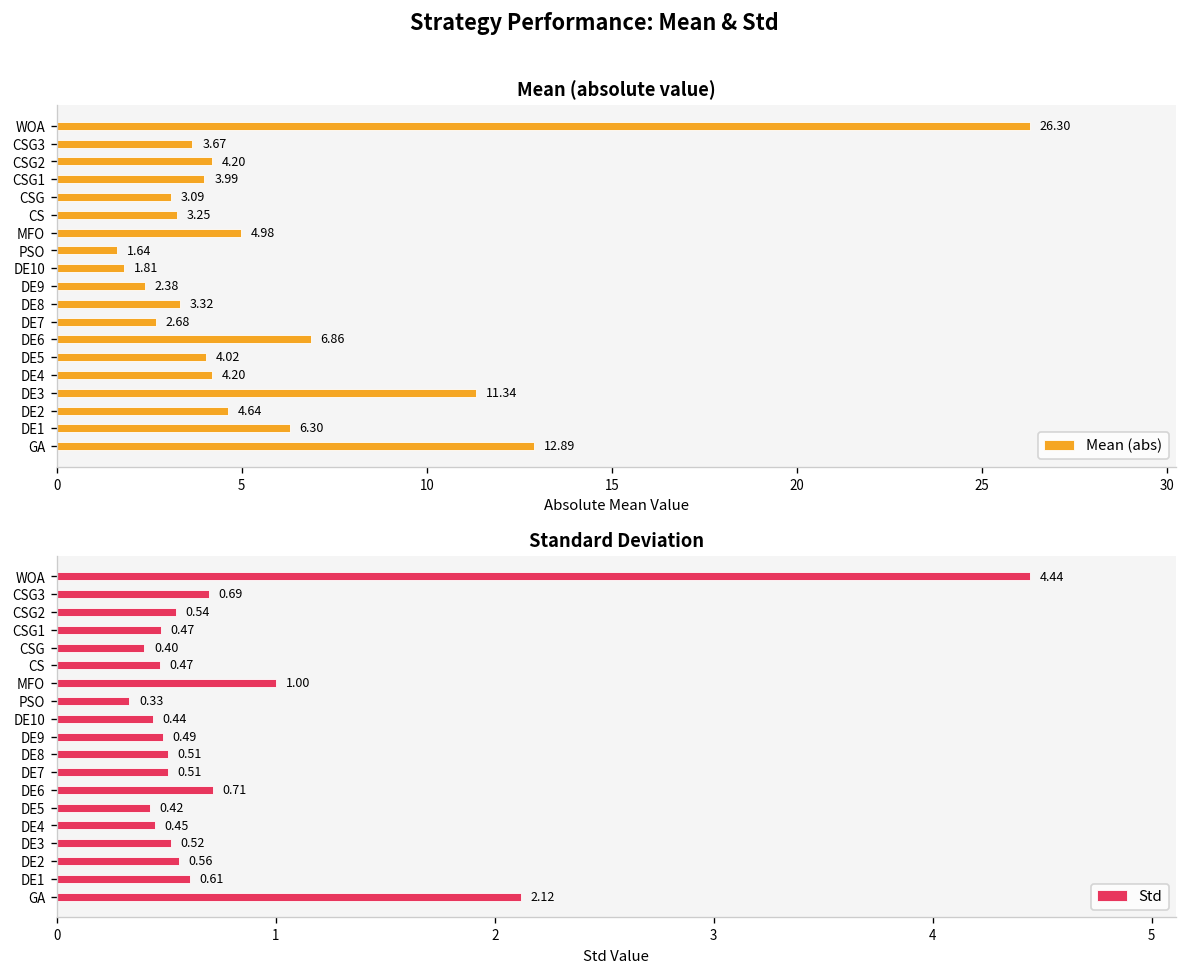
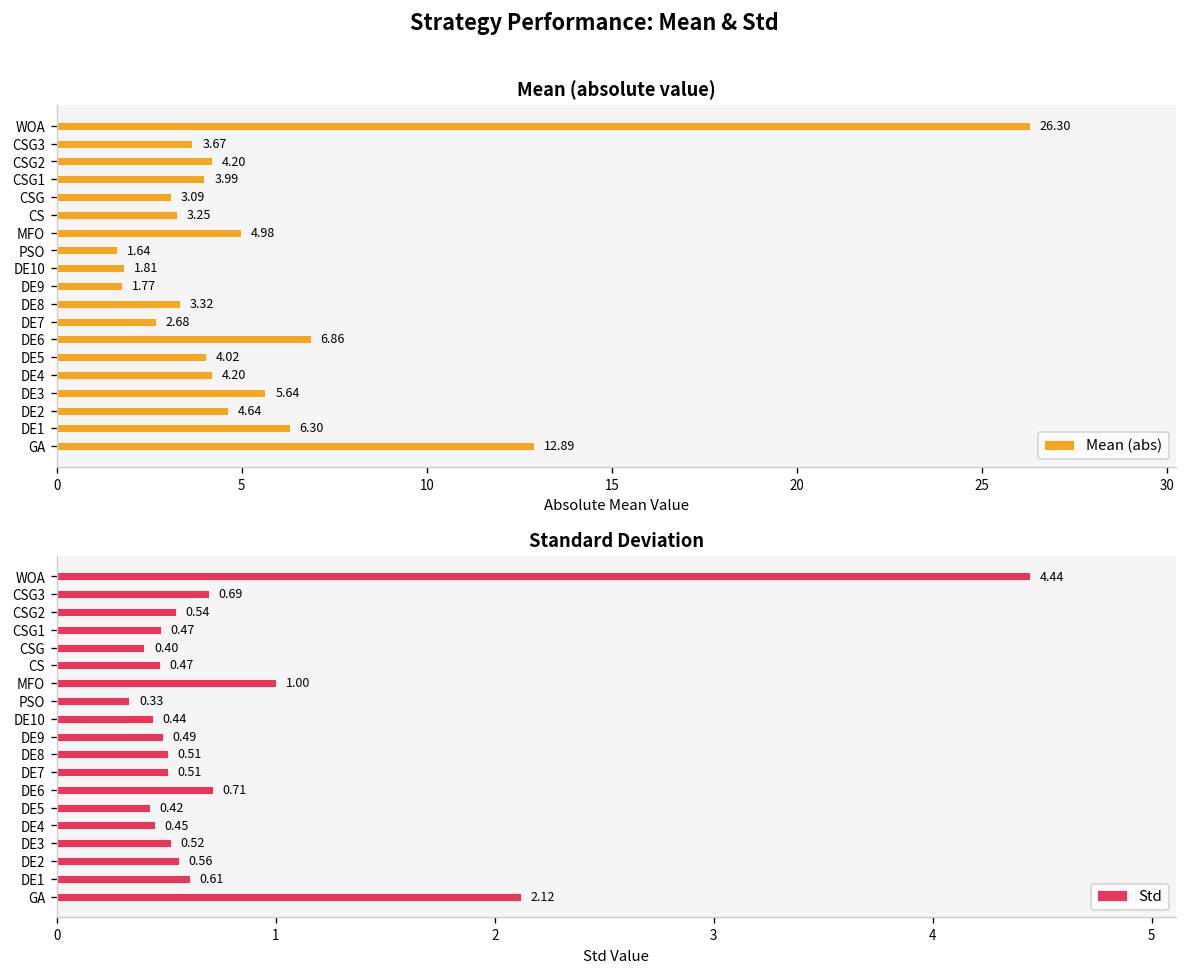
  {
    "Mean (absolute value)": {
      "WOA": 26.30,
      "CSG3": 3.67,
      "CSG2": 4.20,
      "CSG1": 3.99,
      "CSG": 3.09,
      "CS": 3.25,
      "MFO": 4.98,
      "PSO": 1.64,
      "DE10": 1.81,
-     "DE9": 2.38,
+     "DE9": 1.77,
      "DE8": 3.32,
      "DE7": 2.68,
      "DE6": 6.86,
      "DE5": 4.02,
      "DE4": 4.20,
-     "DE3": 11.34,
+     "DE3": 5.64,
      "DE2": 4.64,
      "DE1": 6.30,
      "GA": 12.89
    },
    "Standard Deviation": {
      "WOA": 4.44,
      "CSG3": 0.69,
      "CSG2": 0.54,
      "CSG1": 0.47,
      "CSG": 0.40,
      "CS": 0.47,
      "MFO": 1.00,
      "PSO": 0.33,
      "DE10": 0.44,
      "DE9": 0.49,
      "DE8": 0.51,
      "DE7": 0.51,
      "DE6": 0.71,
      "DE5": 0.42,
      "DE4": 0.45,
      "DE3": 0.52,
      "DE2": 0.56,
      "DE1": 0.61,
      "GA": 2.12
    }
  }
